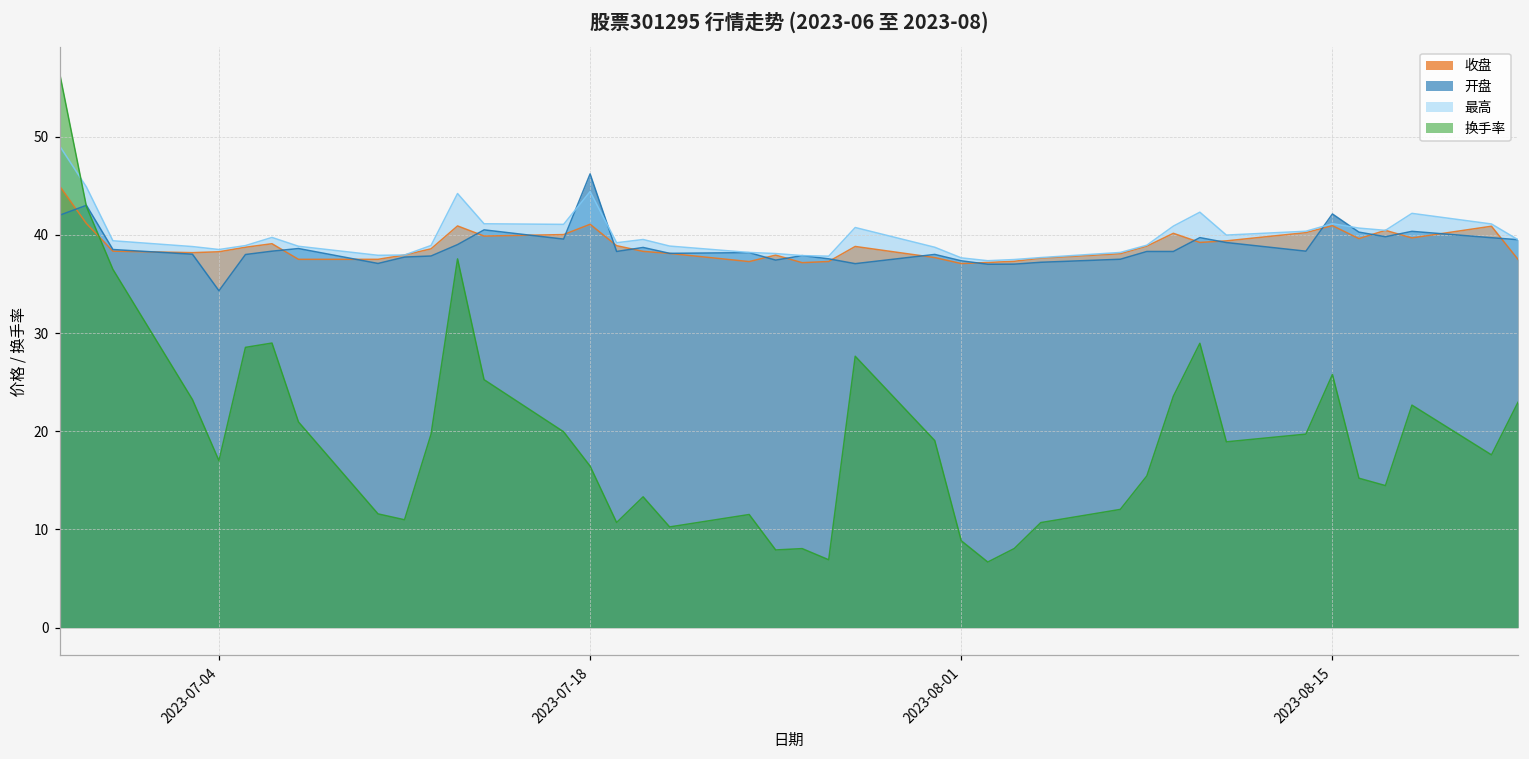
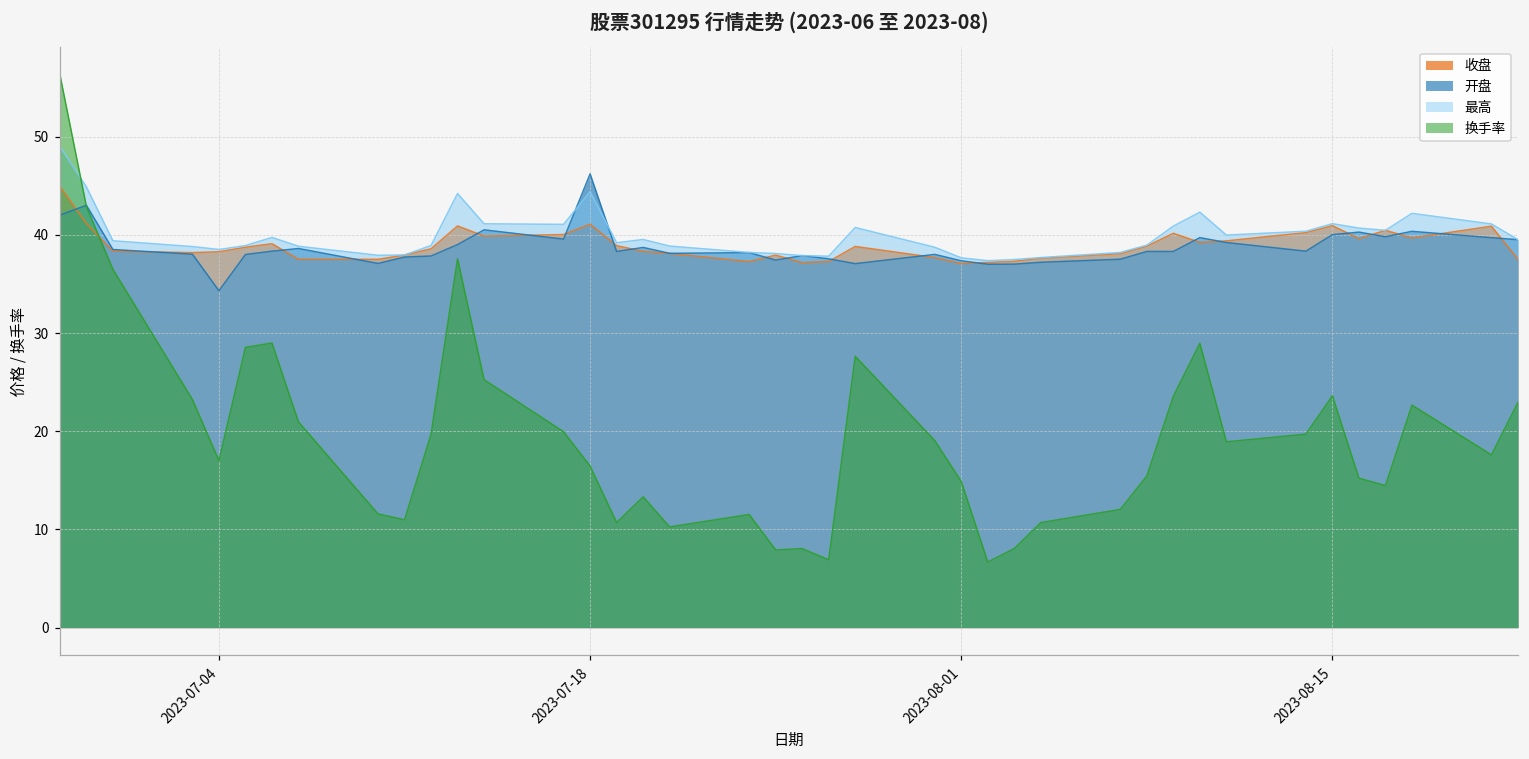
  {
    "收盘": {
      "2023-07-18": 41
    },
    "开盘": {
      "2023-07-04": 34,
      "2023-07-18": 46,
-     "2023-08-15": 42
+     "2023-08-15": 40
    },
    "最高": {
      "2023-07-18": 44,
      "2023-08-01": 38
    },
    "换手率": {
      "2023-07-04": 17,
      "2023-07-18": 16,
-     "2023-08-01": 9,
-     "2023-08-15": 26
+     "2023-08-01": 15,
+     "2023-08-15": 24
    }
  }
